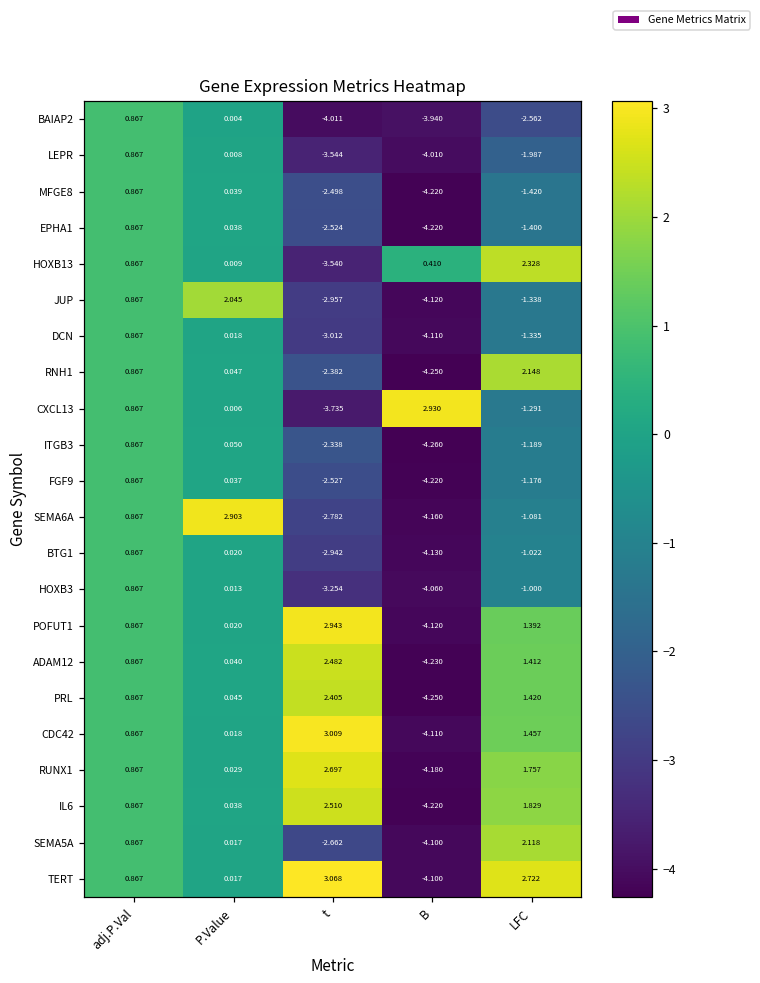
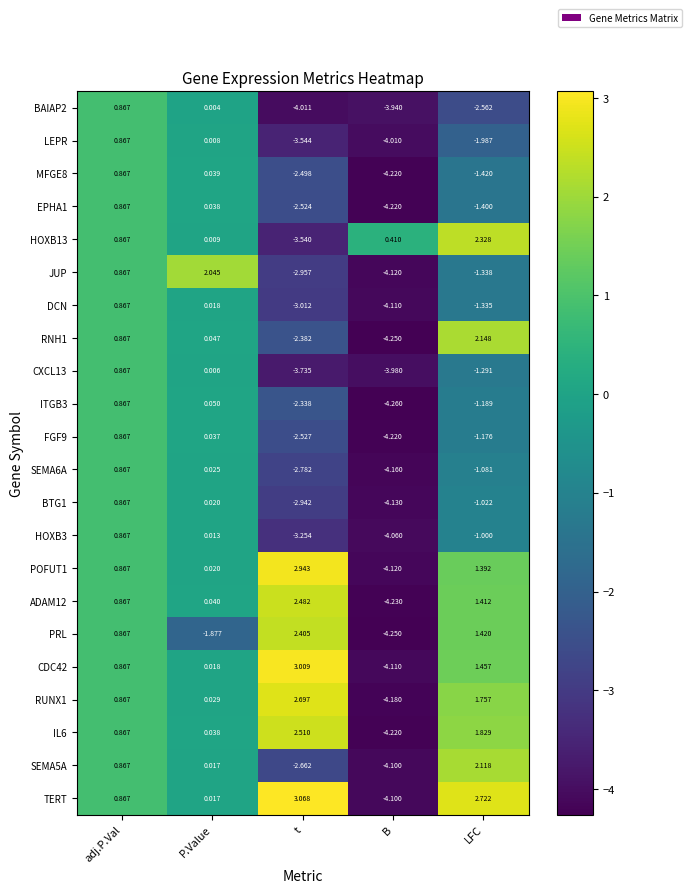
  {
    "BAIAP2": {
      "adj.P.Val": 0.867,
      "P.Value": 0.004,
      "t": -4.011,
      "B": -3.940,
      "LFC": -2.562
    },
    "LEPR": {
      "adj.P.Val": 0.867,
      "P.Value": 0.008,
      "t": -3.544,
      "B": -4.010,
      "LFC": -1.987
    },
    "MFGE8": {
      "adj.P.Val": 0.867,
      "P.Value": 0.039,
      "t": -2.498,
      "B": -4.220,
      "LFC": -1.420
    },
    "EPHA1": {
      "adj.P.Val": 0.867,
      "P.Value": 0.038,
      "t": -2.524,
      "B": -4.220,
      "LFC": -1.400
    },
    "HOXB13": {
      "adj.P.Val": 0.867,
      "P.Value": 0.009,
      "t": -3.540,
      "B": 0.410,
      "LFC": 2.328
    },
    "JUP": {
      "adj.P.Val": 0.867,
      "P.Value": 2.045,
      "t": -2.957,
      "B": -4.120,
      "LFC": -1.338
    },
    "DCN": {
      "adj.P.Val": 0.867,
      "P.Value": 0.018,
      "t": -3.012,
      "B": -4.110,
      "LFC": -1.335
    },
    "RNH1": {
      "adj.P.Val": 0.867,
      "P.Value": 0.047,
      "t": -2.382,
      "B": -4.250,
      "LFC": 2.148
    },
    "CXCL13": {
      "adj.P.Val": 0.867,
      "P.Value": 0.006,
      "t": -3.735,
-     "B": 2.930,
+     "B": -3.980,
      "LFC": -1.291
    },
    "ITGB3": {
      "adj.P.Val": 0.867,
      "P.Value": 0.050,
      "t": -2.338,
      "B": -4.260,
      "LFC": -1.189
    },
    "FGF9": {
      "adj.P.Val": 0.867,
      "P.Value": 0.037,
      "t": -2.527,
      "B": -4.220,
      "LFC": -1.176
    },
    "SEMA6A": {
      "adj.P.Val": 0.867,
-     "P.Value": 2.903,
+     "P.Value": 0.025,
      "t": -2.782,
      "B": -4.160,
      "LFC": -1.081
    },
    "BTG1": {
      "adj.P.Val": 0.867,
      "P.Value": 0.020,
      "t": -2.942,
      "B": -4.130,
      "LFC": -1.022
    },
    "HOXB3": {
      "adj.P.Val": 0.867,
      "P.Value": 0.013,
      "t": -3.254,
      "B": -4.060,
      "LFC": -1.000
    },
    "POFUT1": {
      "adj.P.Val": 0.867,
      "P.Value": 0.020,
      "t": 2.943,
      "B": -4.120,
      "LFC": 1.392
    },
    "ADAM12": {
      "adj.P.Val": 0.867,
      "P.Value": 0.040,
      "t": 2.482,
      "B": -4.230,
      "LFC": 1.412
    },
    "PRL": {
      "adj.P.Val": 0.867,
-     "P.Value": 0.045,
+     "P.Value": -1.877,
      "t": 2.405,
      "B": -4.250,
      "LFC": 1.420
    },
    "CDC42": {
      "adj.P.Val": 0.867,
      "P.Value": 0.018,
      "t": 3.009,
      "B": -4.110,
      "LFC": 1.457
    },
    "RUNX1": {
      "adj.P.Val": 0.867,
      "P.Value": 0.029,
      "t": 2.697,
      "B": -4.180,
      "LFC": 1.757
    },
    "IL6": {
      "adj.P.Val": 0.867,
      "P.Value": 0.038,
      "t": 2.510,
      "B": -4.220,
      "LFC": 1.829
    },
    "SEMA5A": {
      "adj.P.Val": 0.867,
      "P.Value": 0.017,
      "t": -2.662,
      "B": -4.100,
      "LFC": 2.118
    },
    "TERT": {
      "adj.P.Val": 0.867,
      "P.Value": 0.017,
      "t": 3.068,
      "B": -4.100,
      "LFC": 2.722
    }
  }
